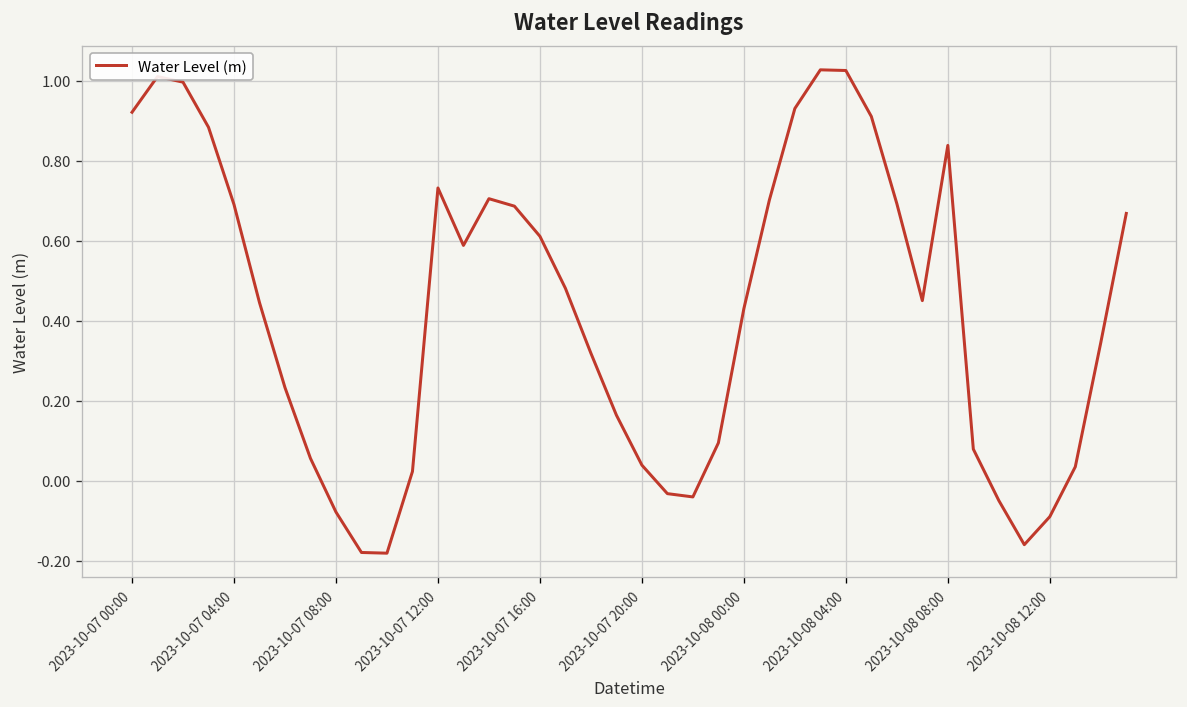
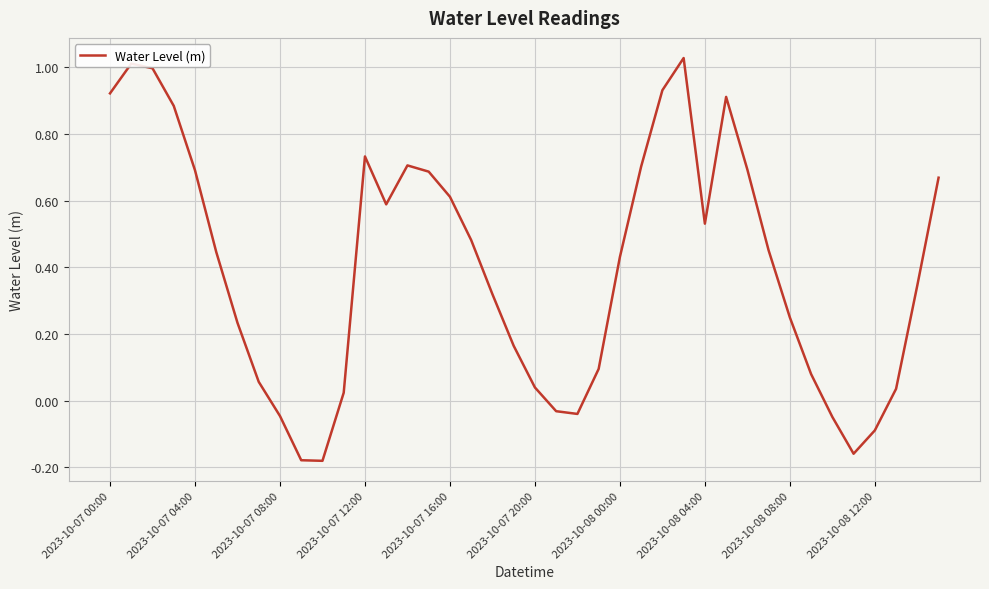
  {
    "2023-10-07 00:00": 0.92,
    "2023-10-07 04:00": 0.69,
-   "2023-10-07 08:00": -0.08,
+   "2023-10-07 08:00": -0.05,
    "2023-10-07 12:00": 0.73,
    "2023-10-07 16:00": 0.61,
    "2023-10-07 20:00": 0.04,
    "2023-10-08 00:00": 0.43,
-   "2023-10-08 04:00": 1.03,
-   "2023-10-08 08:00": 0.84,
+   "2023-10-08 04:00": 0.53,
+   "2023-10-08 08:00": 0.25,
    "2023-10-08 12:00": -0.09
  }
